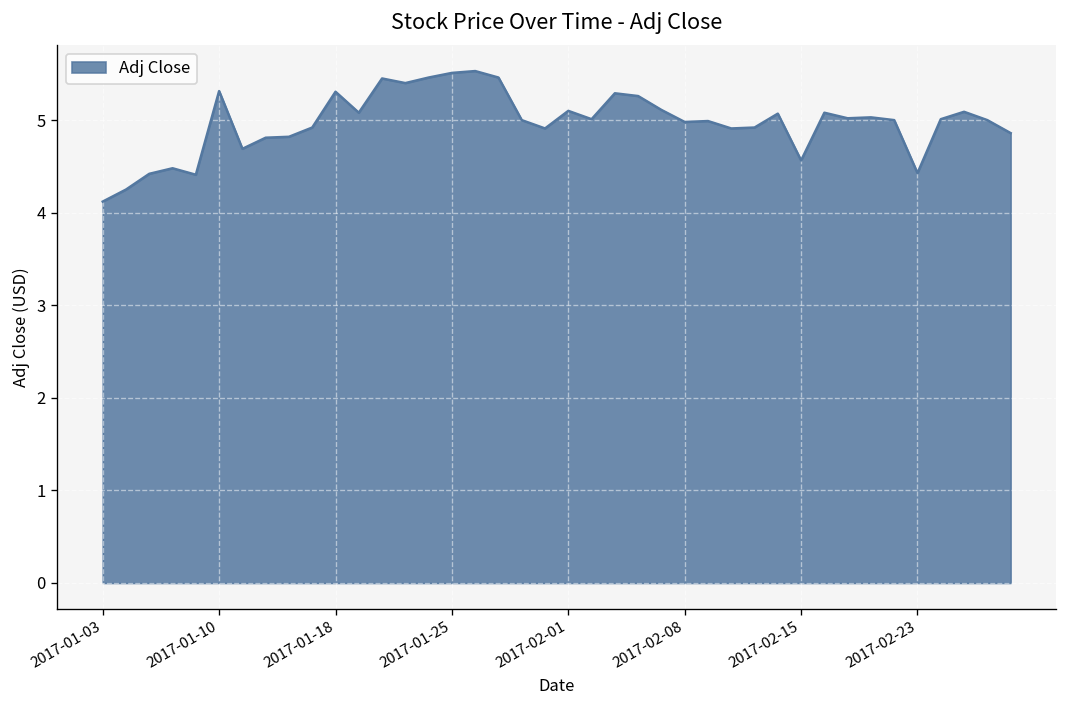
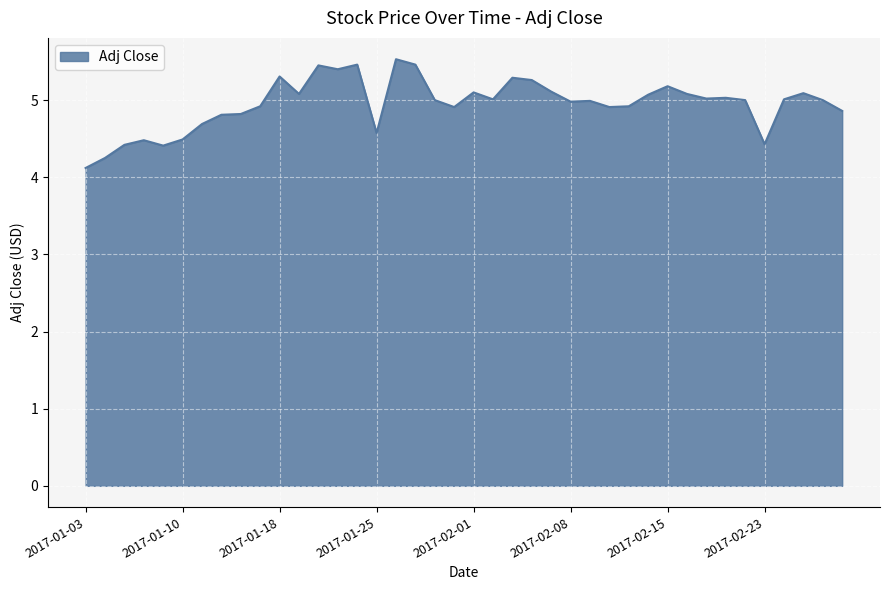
  {
    "2017-01-03": 4.1,
-   "2017-01-10": 5.3,
+   "2017-01-10": 4.5,
    "2017-01-18": 5.3,
-   "2017-01-25": 5.5,
+   "2017-01-25": 4.6,
    "2017-02-01": 5.1,
    "2017-02-08": 5.0,
-   "2017-02-15": 4.6,
+   "2017-02-15": 5.2,
    "2017-02-23": 4.4
  }
